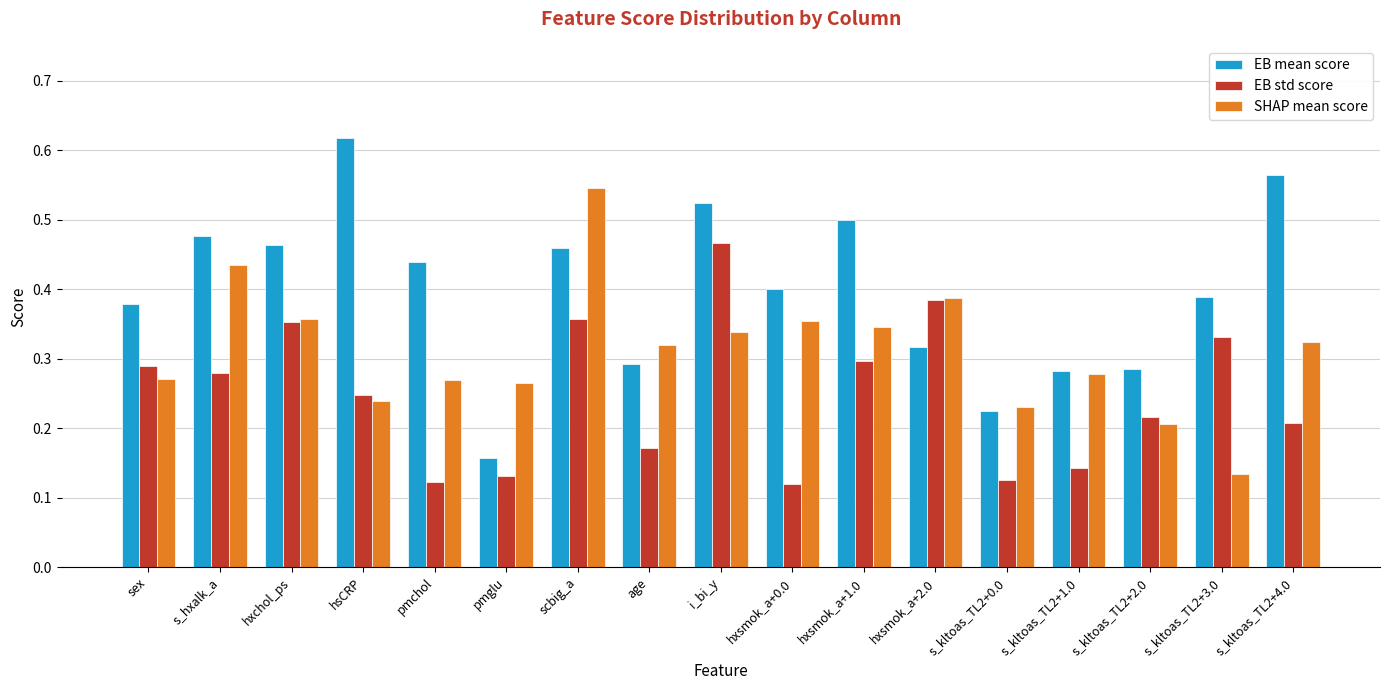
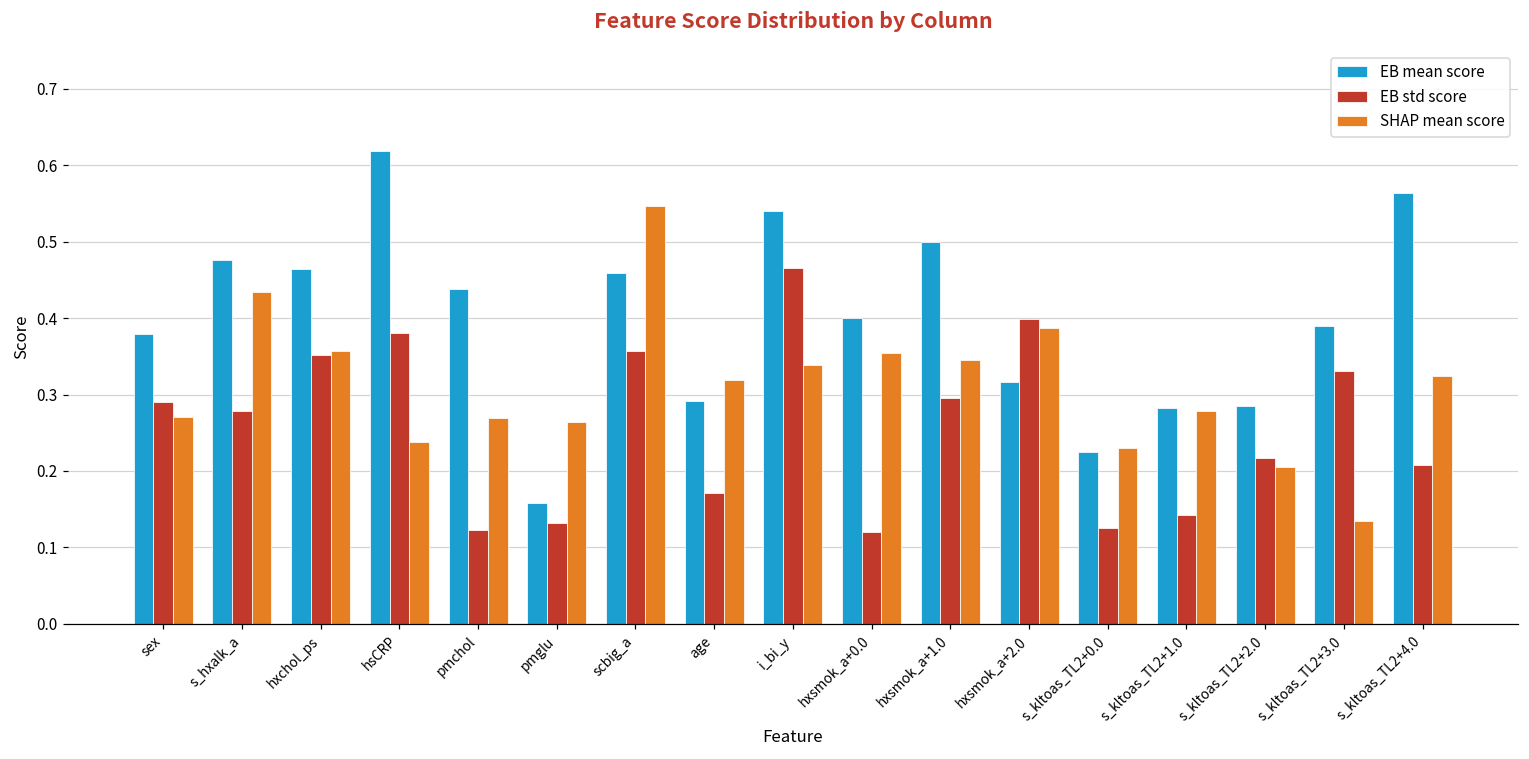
  {
    "EB mean score": {
      "sex": 0.38,
      "s_hxalk_a": 0.48,
      "hxchol_ps": 0.46,
      "hsCRP": 0.62,
      "pmchol": 0.44,
      "pmglu": 0.16,
      "scbig_a": 0.46,
      "age": 0.29,
-     "i_bi_y": 0.52,
+     "i_bi_y": 0.54,
      "hxsmok_a+0.0": 0.40,
      "hxsmok_a+1.0": 0.50,
      "hxsmok_a+2.0": 0.32,
      "s_kltoas_TL2+0.0": 0.22,
      "s_kltoas_TL2+1.0": 0.28,
      "s_kltoas_TL2+2.0": 0.28,
      "s_kltoas_TL2+3.0": 0.39,
      "s_kltoas_TL2+4.0": 0.56
    },
    "EB std score": {
      "sex": 0.29,
      "s_hxalk_a": 0.28,
      "hxchol_ps": 0.35,
-     "hsCRP": 0.25,
+     "hsCRP": 0.38,
      "pmchol": 0.12,
      "pmglu": 0.13,
      "scbig_a": 0.36,
      "age": 0.17,
      "i_bi_y": 0.47,
      "hxsmok_a+0.0": 0.12,
      "hxsmok_a+1.0": 0.30,
-     "hxsmok_a+2.0": 0.38,
+     "hxsmok_a+2.0": 0.40,
      "s_kltoas_TL2+0.0": 0.13,
      "s_kltoas_TL2+1.0": 0.14,
      "s_kltoas_TL2+2.0": 0.22,
      "s_kltoas_TL2+3.0": 0.33,
      "s_kltoas_TL2+4.0": 0.21
    },
    "SHAP mean score": {
      "sex": 0.27,
      "s_hxalk_a": 0.43,
      "hxchol_ps": 0.36,
      "hsCRP": 0.24,
      "pmchol": 0.27,
      "pmglu": 0.26,
      "scbig_a": 0.55,
      "age": 0.32,
      "i_bi_y": 0.34,
      "hxsmok_a+0.0": 0.35,
      "hxsmok_a+1.0": 0.35,
      "hxsmok_a+2.0": 0.39,
      "s_kltoas_TL2+0.0": 0.23,
      "s_kltoas_TL2+1.0": 0.28,
      "s_kltoas_TL2+2.0": 0.21,
      "s_kltoas_TL2+3.0": 0.13,
      "s_kltoas_TL2+4.0": 0.32
    }
  }
